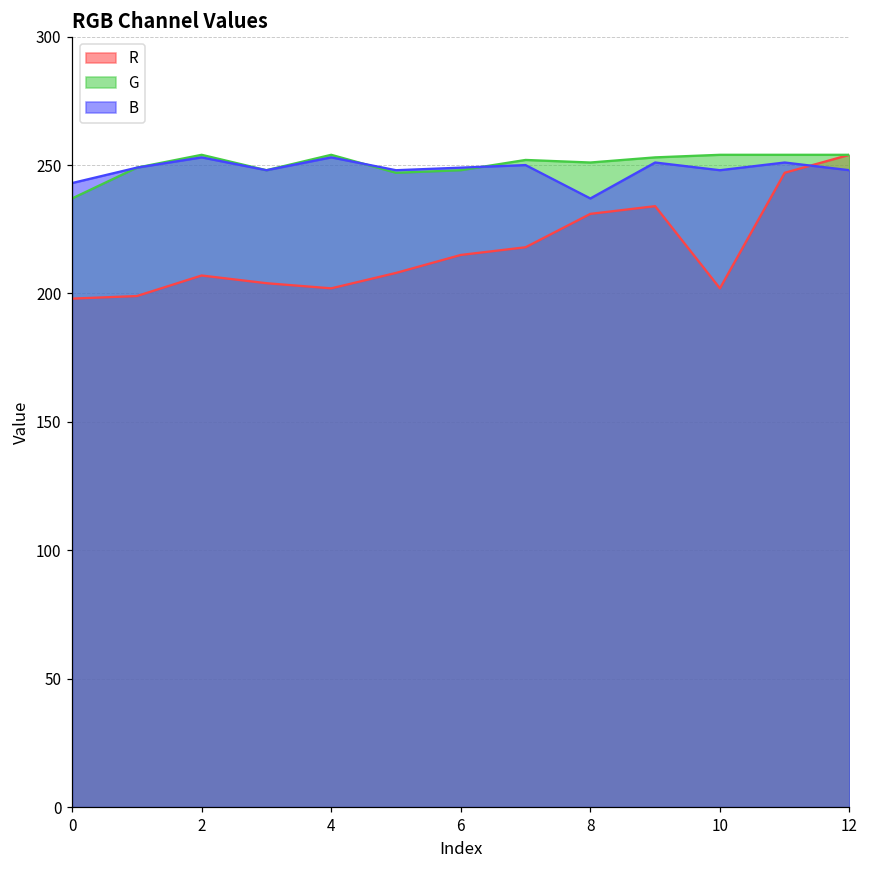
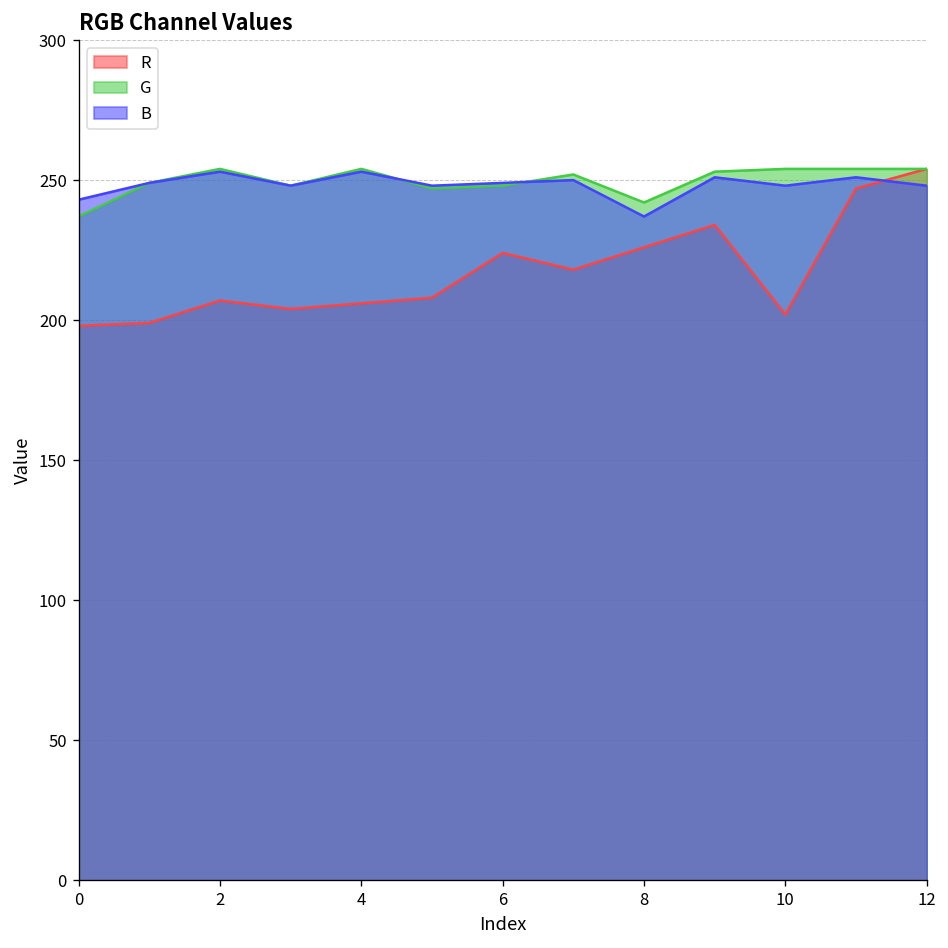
  {
    "R": {
      "0": 198,
      "2": 207,
-     "4": 202,
-     "6": 215,
-     "8": 231,
+     "4": 206,
+     "6": 224,
+     "8": 226,
      "10": 202
    },
    "G": {
      "0": 237,
-     "8": 251,
+     "8": 242,
      "10": 254
    },
    "B": {
      "0": 243,
      "8": 237,
      "10": 248,
      "12": 248
    }
  }
